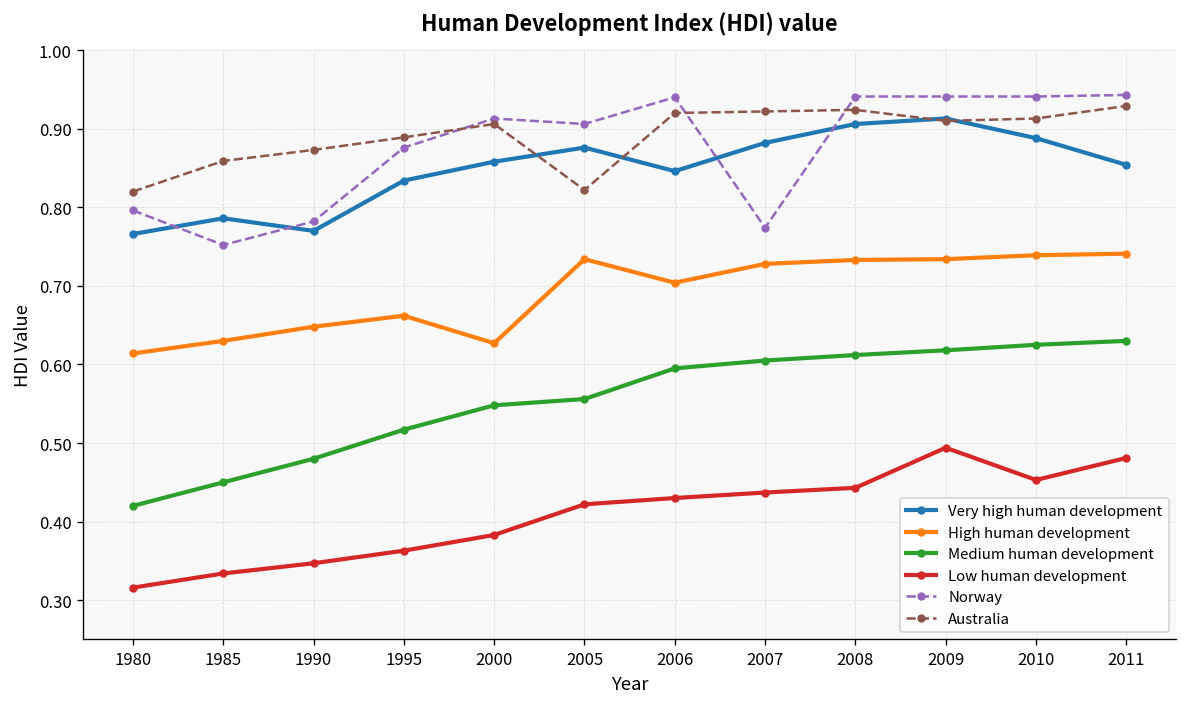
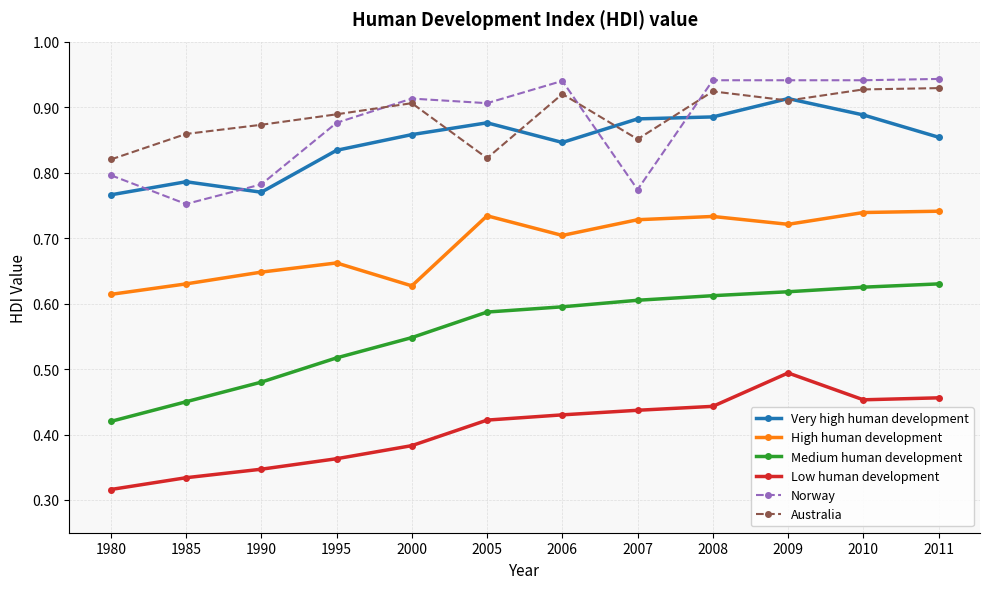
  {
    "Very high human development": {
      "1980": 0.77,
      "1985": 0.79,
      "1990": 0.77,
      "1995": 0.83,
      "2000": 0.86,
      "2005": 0.88,
      "2006": 0.85,
      "2007": 0.88,
-     "2008": 0.91,
+     "2008": 0.89,
      "2010": 0.89,
      "2011": 0.85
    },
    "High human development": {
      "1980": 0.61,
      "1985": 0.63,
      "1990": 0.65,
      "1995": 0.66,
      "2000": 0.63,
      "2005": 0.73,
      "2006": 0.70,
      "2007": 0.73,
      "2008": 0.73,
-     "2009": 0.73,
+     "2009": 0.72,
      "2010": 0.74,
      "2011": 0.74
    },
    "Medium human development": {
      "1980": 0.42,
      "1985": 0.45,
      "1990": 0.48,
      "1995": 0.52,
      "2000": 0.55,
-     "2005": 0.56,
+     "2005": 0.59,
      "2006": 0.60,
      "2007": 0.61,
      "2008": 0.61,
      "2009": 0.62,
      "2010": 0.63,
      "2011": 0.63
    },
    "Low human development": {
      "1980": 0.32,
      "1985": 0.33,
      "1990": 0.35,
      "1995": 0.36,
      "2000": 0.38,
      "2005": 0.42,
      "2006": 0.43,
      "2007": 0.44,
      "2008": 0.44,
      "2009": 0.49,
      "2010": 0.45,
-     "2011": 0.48
+     "2011": 0.46
    },
    "Norway": {
      "1980": 0.80,
      "1985": 0.75,
      "1990": 0.78,
      "1995": 0.88,
      "2000": 0.91,
      "2005": 0.91,
      "2006": 0.94,
      "2007": 0.77,
      "2008": 0.94,
      "2009": 0.94,
      "2010": 0.94,
      "2011": 0.94
    },
    "Australia": {
      "1980": 0.82,
      "1985": 0.86,
      "1990": 0.87,
      "1995": 0.89,
      "2000": 0.91,
      "2005": 0.82,
      "2006": 0.92,
-     "2007": 0.92,
+     "2007": 0.85,
      "2008": 0.92,
-     "2010": 0.91,
+     "2010": 0.93,
      "2011": 0.93
    }
  }
